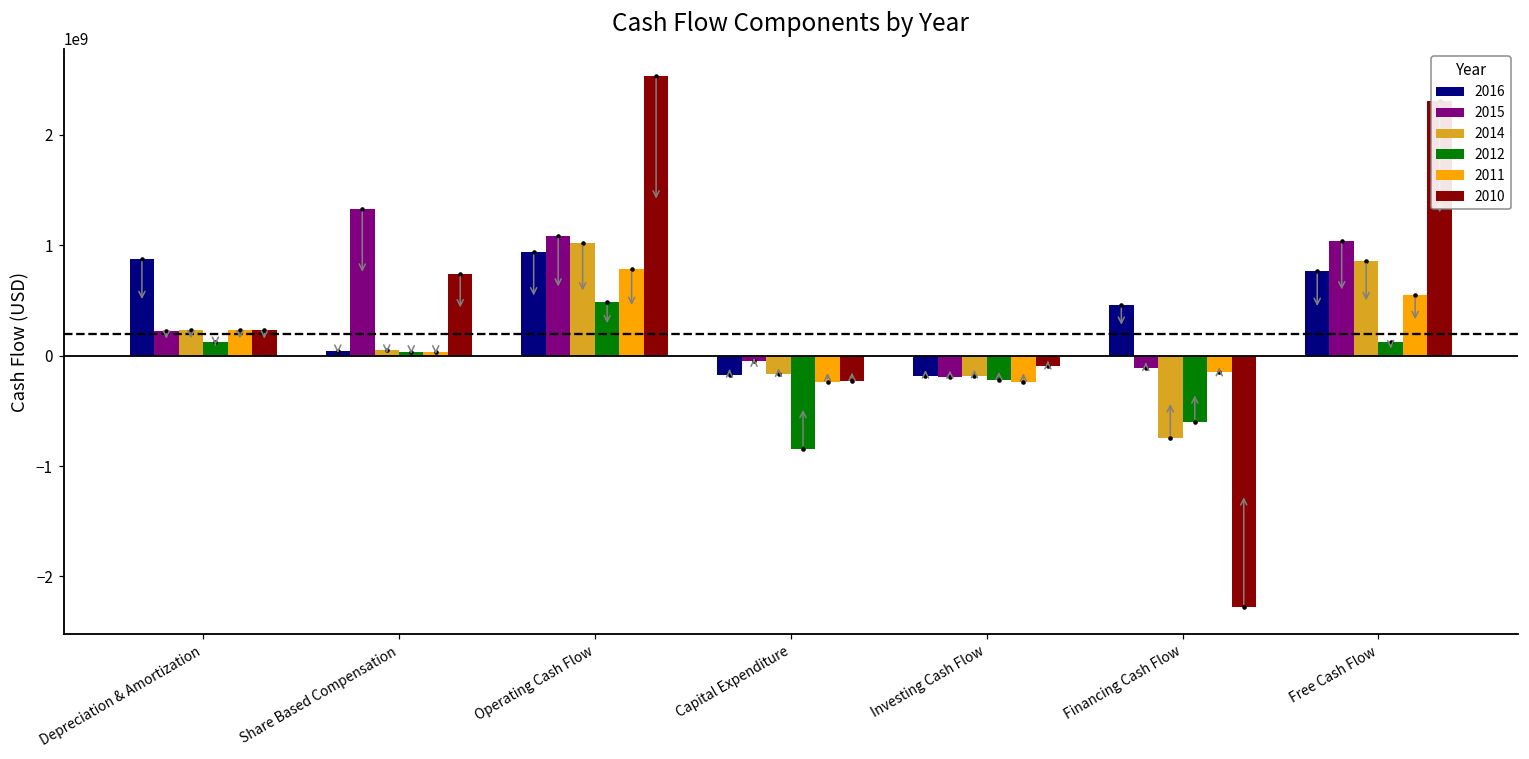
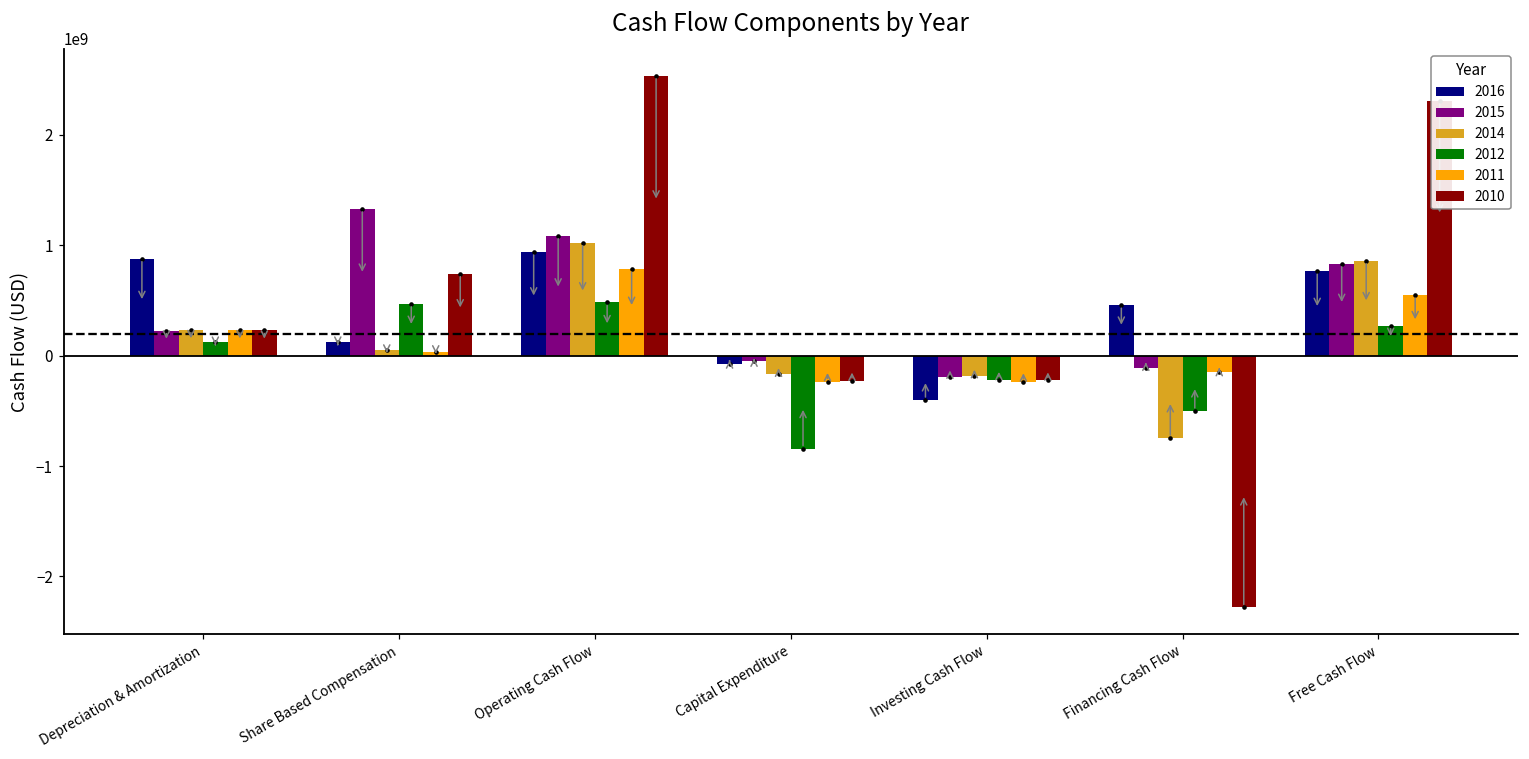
  {
    "2016": {
      "Depreciation & Amortization": 880000000,
-     "Share Based Compensation": 50000000,
+     "Share Based Compensation": 130000000,
      "Operating Cash Flow": 940000000,
-     "Capital Expenditure": -170000000,
-     "Investing Cash Flow": -190000000,
+     "Capital Expenditure": -80000000,
+     "Investing Cash Flow": -400000000,
      "Financing Cash Flow": 460000000,
      "Free Cash Flow": 770000000
    },
    "2015": {
      "Depreciation & Amortization": 230000000,
      "Share Based Compensation": 1330000000,
      "Operating Cash Flow": 1090000000,
      "Capital Expenditure": -50000000,
      "Investing Cash Flow": -190000000,
      "Financing Cash Flow": -110000000,
-     "Free Cash Flow": 1040000000
+     "Free Cash Flow": 830000000
    },
    "2012": {
      "Depreciation & Amortization": 130000000,
-     "Share Based Compensation": 40000000,
+     "Share Based Compensation": 470000000,
      "Operating Cash Flow": 480000000,
      "Capital Expenditure": -840000000,
      "Investing Cash Flow": -220000000,
-     "Financing Cash Flow": -600000000,
-     "Free Cash Flow": 120000000
+     "Financing Cash Flow": -500000000,
+     "Free Cash Flow": 270000000
    },
    "2010": {
      "Depreciation & Amortization": 230000000,
      "Share Based Compensation": 740000000,
      "Operating Cash Flow": 2540000000,
      "Capital Expenditure": -230000000,
-     "Investing Cash Flow": -90000000,
+     "Investing Cash Flow": -230000000,
      "Financing Cash Flow": -2280000000
    }
  }
